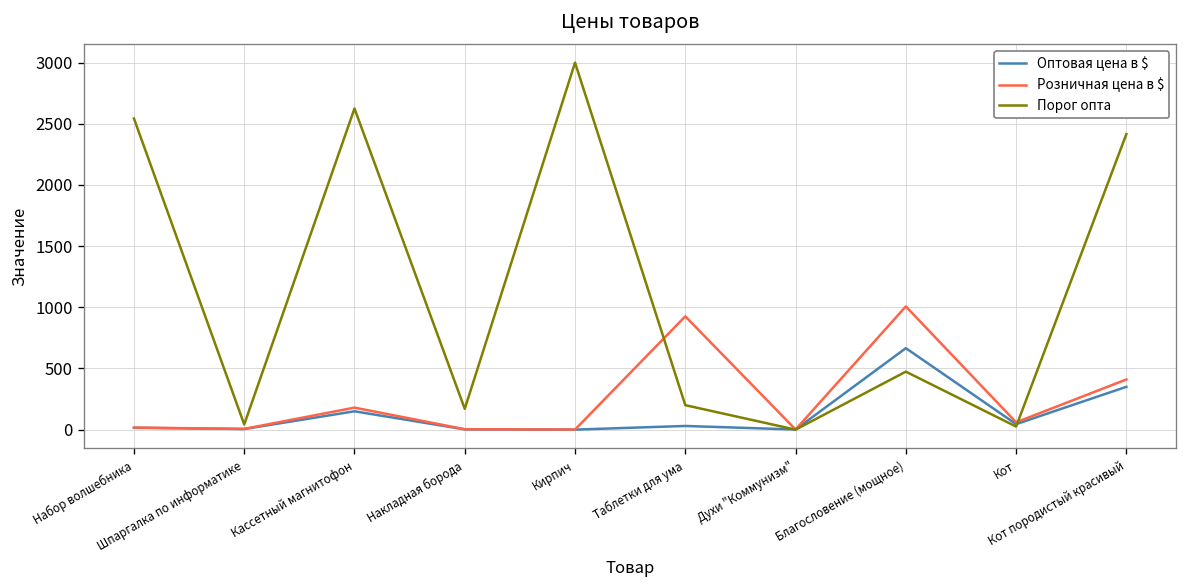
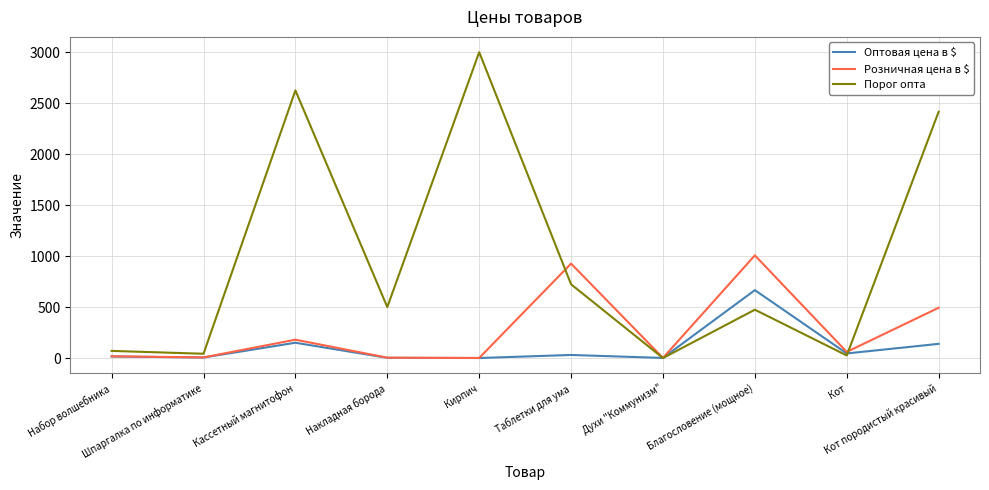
  {
    "Оптовая цена в $": {
      "Кассетный магнитофон": 150,
      "Таблетки для ума": 30,
      "Благословение (мощное)": 670,
-     "Кот породистый красивый": 350
+     "Кот породистый красивый": 140
    },
    "Розничная цена в $": {
      "Кассетный магнитофон": 180,
      "Таблетки для ума": 930,
      "Благословение (мощное)": 1010,
-     "Кот породистый красивый": 410
+     "Кот породистый красивый": 490
    },
    "Порог опта": {
-     "Набор волшебника": 2540,
+     "Набор волшебника": 70,
      "Шпаргалка по информатике": 40,
      "Кассетный магнитофон": 2630,
-     "Накладная борода": 170,
+     "Накладная борода": 500,
      "Кирпич": 3000,
-     "Таблетки для ума": 200,
+     "Таблетки для ума": 720,
      "Благословение (мощное)": 470,
      "Кот породистый красивый": 2420
    }
  }
